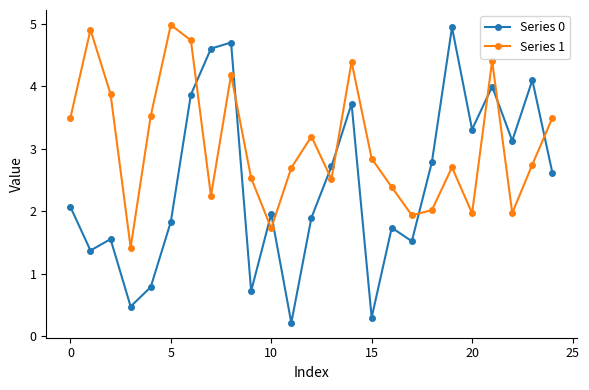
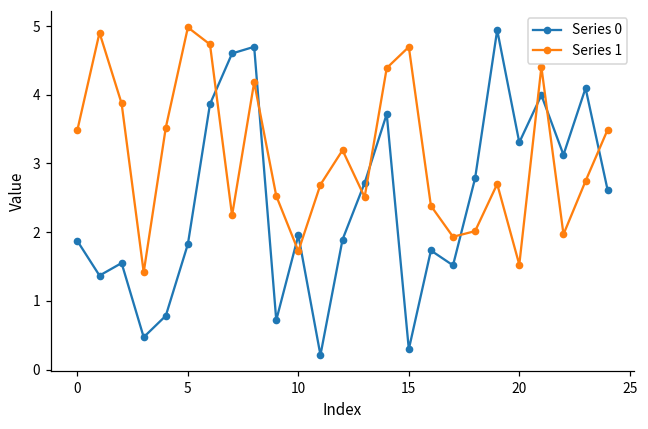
  {
    "Series 0": {
-     "0": 2.1,
+     "0": 1.9,
      "5": 1.8,
      "10": 2.0,
      "15": 0.3,
      "20": 3.3
    },
    "Series 1": {
      "0": 3.5,
      "5": 5.0,
      "10": 1.7,
-     "15": 2.8,
-     "20": 2.0
+     "15": 4.7,
+     "20": 1.5
    }
  }
